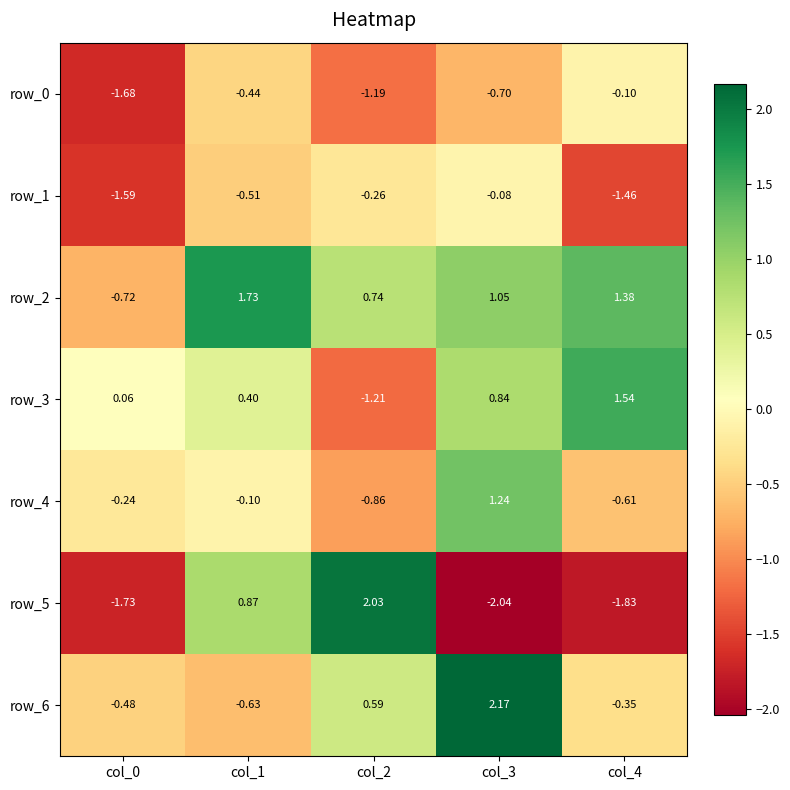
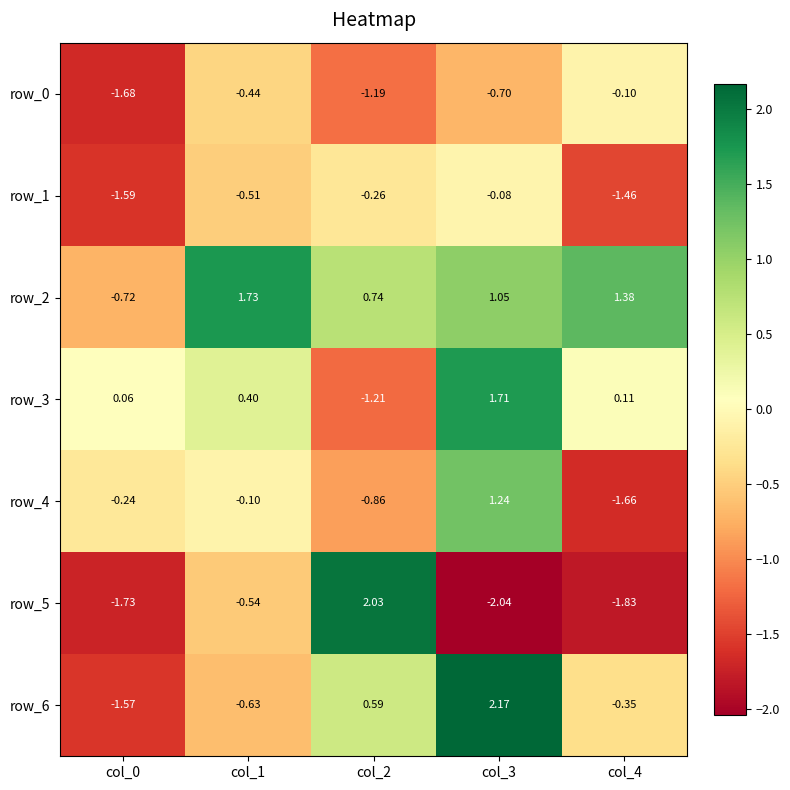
  {
    "row_0": {
      "col_0": -1.68,
      "col_1": -0.44,
      "col_2": -1.19,
      "col_3": -0.70,
      "col_4": -0.10
    },
    "row_1": {
      "col_0": -1.59,
      "col_1": -0.51,
      "col_2": -0.26,
      "col_3": -0.08,
      "col_4": -1.46
    },
    "row_2": {
      "col_0": -0.72,
      "col_1": 1.73,
      "col_2": 0.74,
      "col_3": 1.05,
      "col_4": 1.38
    },
    "row_3": {
      "col_0": 0.06,
      "col_1": 0.40,
      "col_2": -1.21,
-     "col_3": 0.84,
-     "col_4": 1.54
+     "col_3": 1.71,
+     "col_4": 0.11
    },
    "row_4": {
      "col_0": -0.24,
      "col_1": -0.10,
      "col_2": -0.86,
      "col_3": 1.24,
-     "col_4": -0.61
+     "col_4": -1.66
    },
    "row_5": {
      "col_0": -1.73,
-     "col_1": 0.87,
+     "col_1": -0.54,
      "col_2": 2.03,
      "col_3": -2.04,
      "col_4": -1.83
    },
    "row_6": {
-     "col_0": -0.48,
+     "col_0": -1.57,
      "col_1": -0.63,
      "col_2": 0.59,
      "col_3": 2.17,
      "col_4": -0.35
    }
  }
